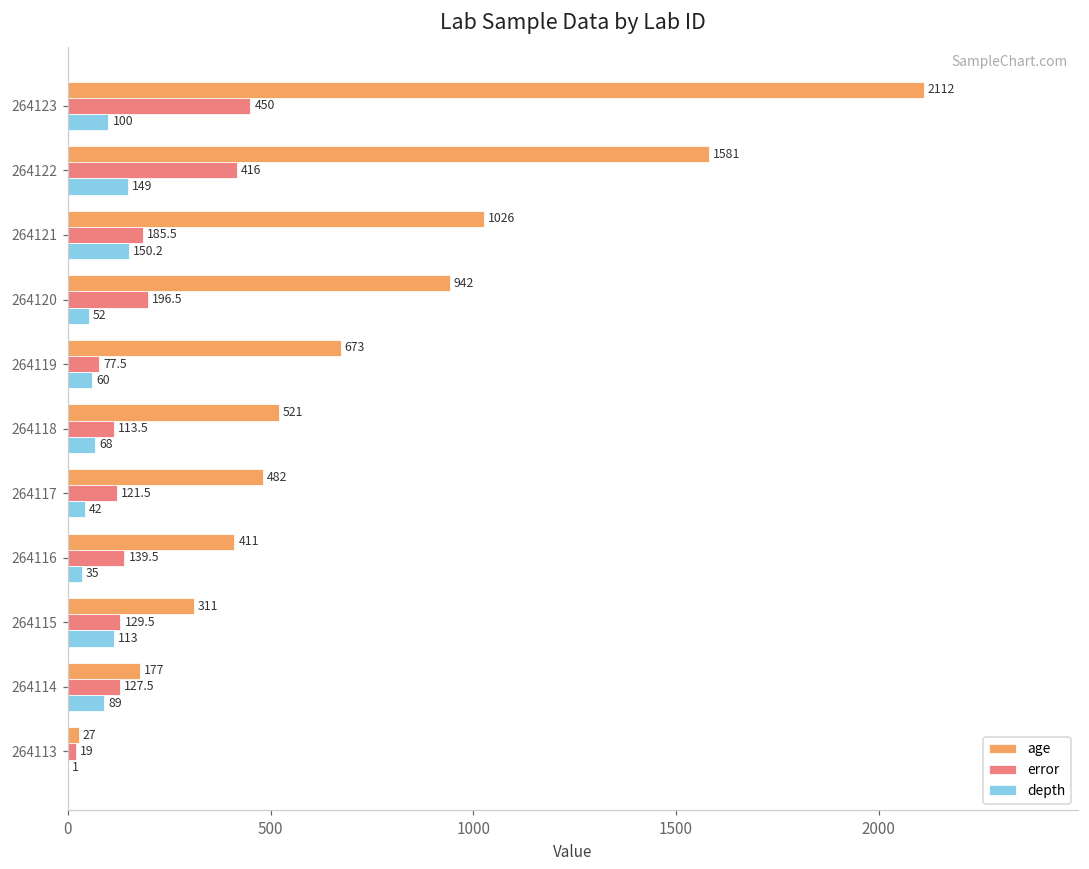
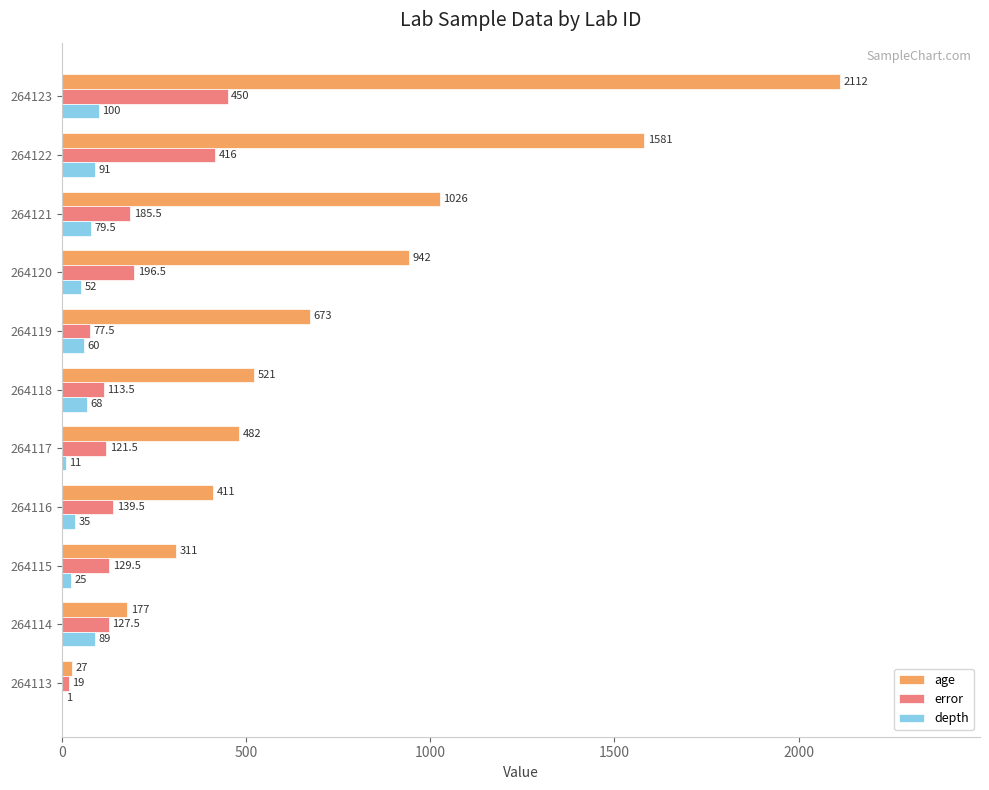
  {
    "depth": {
      "264123": 100,
-     "264122": 149,
-     "264121": 150.2,
+     "264122": 91,
+     "264121": 79.5,
      "264120": 52,
      "264119": 60,
      "264118": 68,
-     "264117": 42,
+     "264117": 11,
      "264116": 35,
-     "264115": 113,
+     "264115": 25,
      "264114": 89,
      "264113": 1
    }
  }
